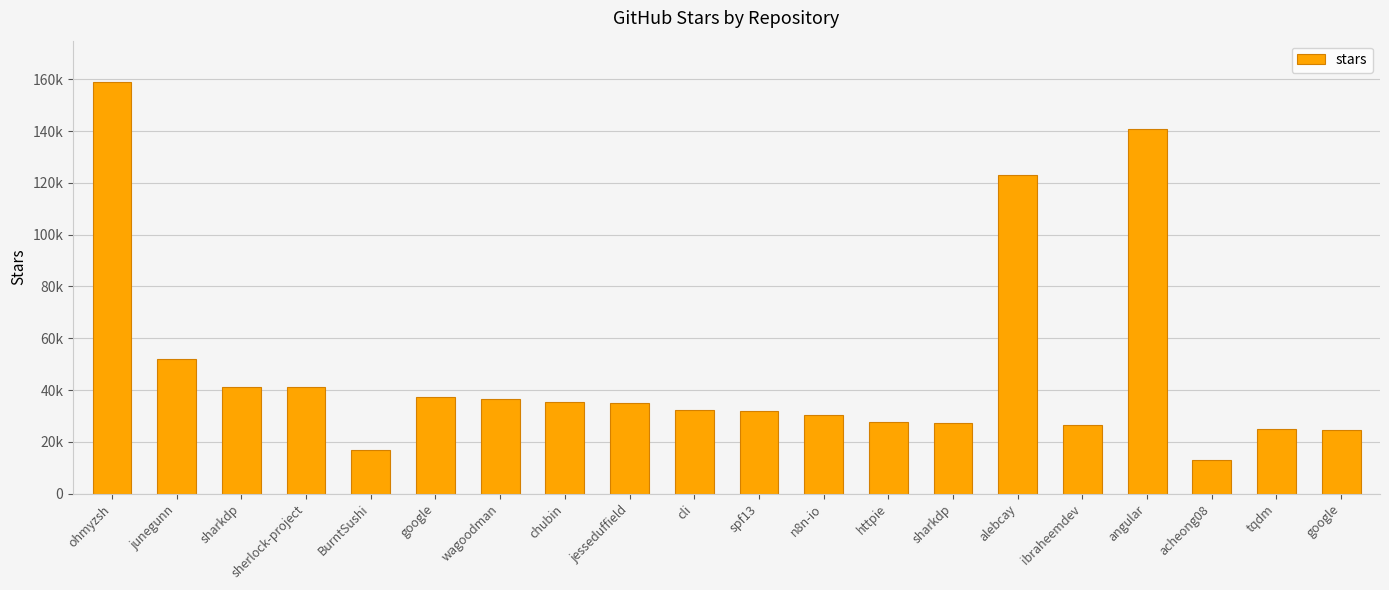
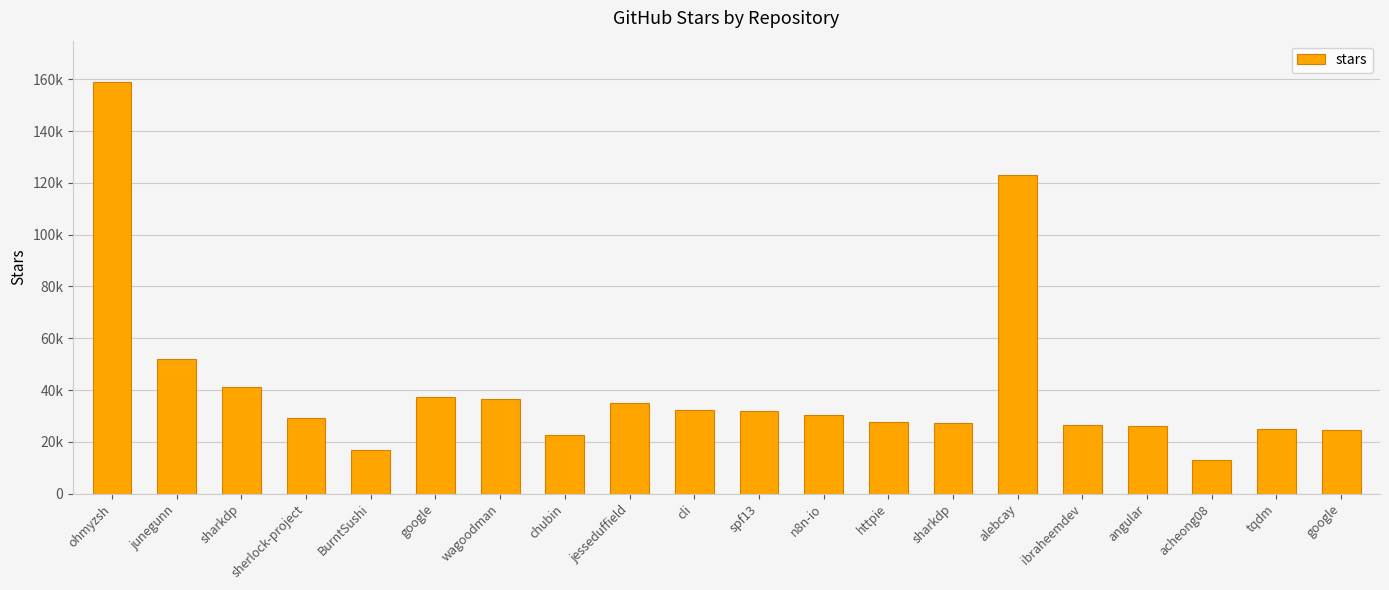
  {
    "ohmyzsh": 159000,
    "junegunn": 52000,
-   "sherlock-project": 41000,
+   "sherlock-project": 29000,
    "BurntSushi": 17000,
    "wagoodman": 37000,
-   "chubin": 35000,
+   "chubin": 23000,
    "jesseduffield": 35000,
    "cli": 32000,
    "spf13": 32000,
    "n8n-io": 30000,
    "httpie": 28000,
    "alebcay": 123000,
    "ibraheemdev": 27000,
-   "angular": 141000,
+   "angular": 26000,
    "acheong08": 13000,
    "tqdm": 25000
  }
